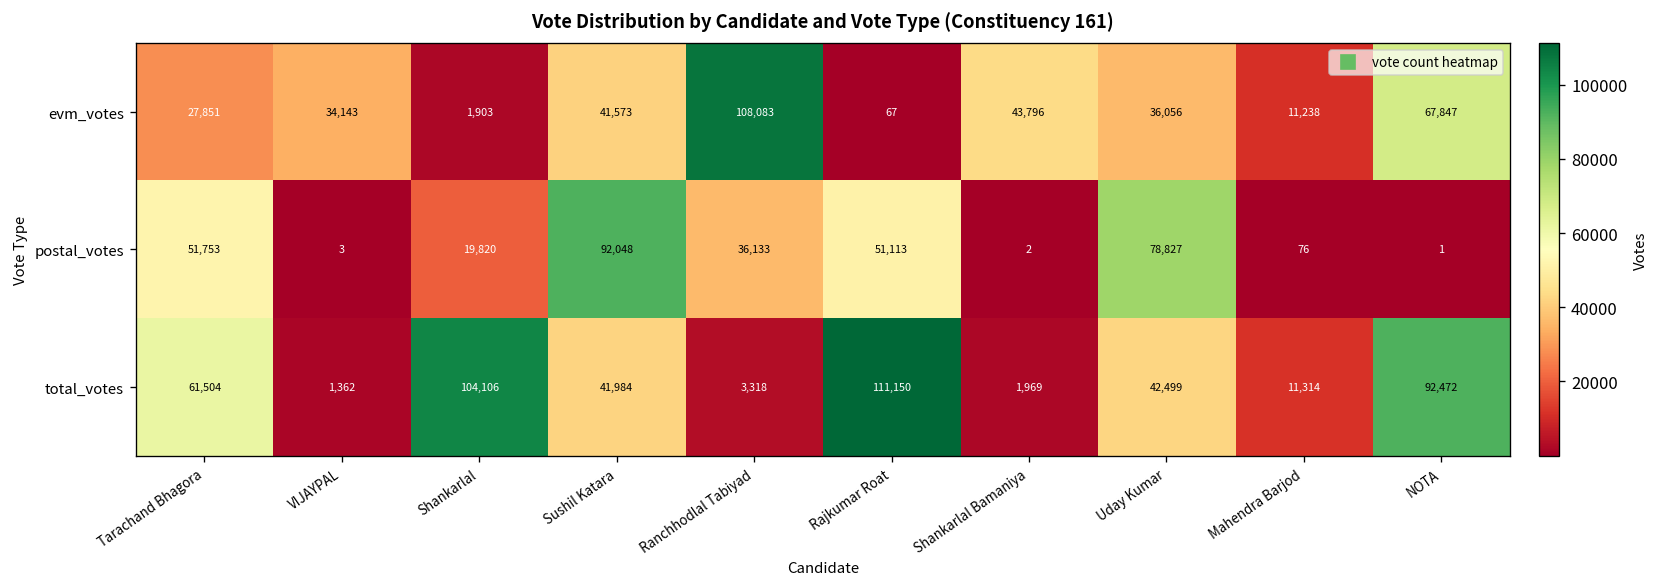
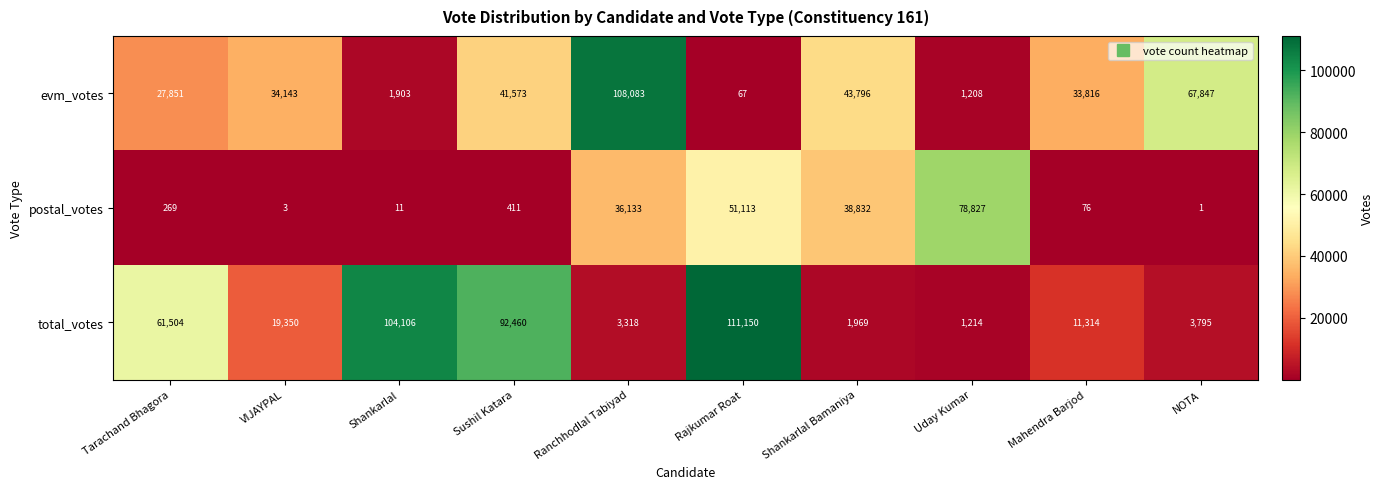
  {
    "evm_votes": {
      "Tarachand Bhagora": "27,851",
      "VIJAYPAL": "34,143",
      "Shankarlal": "1,903",
      "Sushil Katara": "41,573",
      "Ranchhodlal Tabiyad": "108,083",
      "Rajkumar Roat": "67",
      "Shankarlal Bamaniya": "43,796",
-     "Uday Kumar": "36,056",
-     "Mahendra Barjod": "11,238",
+     "Uday Kumar": "1,208",
+     "Mahendra Barjod": "33,816",
      "NOTA": "67,847"
    },
    "postal_votes": {
-     "Tarachand Bhagora": "51,753",
+     "Tarachand Bhagora": "269",
      "VIJAYPAL": "3",
-     "Shankarlal": "19,820",
-     "Sushil Katara": "92,048",
+     "Shankarlal": "11",
+     "Sushil Katara": "411",
      "Ranchhodlal Tabiyad": "36,133",
      "Rajkumar Roat": "51,113",
-     "Shankarlal Bamaniya": "2",
+     "Shankarlal Bamaniya": "38,832",
      "Uday Kumar": "78,827",
      "Mahendra Barjod": "76",
      "NOTA": "1"
    },
    "total_votes": {
      "Tarachand Bhagora": "61,504",
-     "VIJAYPAL": "1,362",
+     "VIJAYPAL": "19,350",
      "Shankarlal": "104,106",
-     "Sushil Katara": "41,984",
+     "Sushil Katara": "92,460",
      "Ranchhodlal Tabiyad": "3,318",
      "Rajkumar Roat": "111,150",
      "Shankarlal Bamaniya": "1,969",
-     "Uday Kumar": "42,499",
+     "Uday Kumar": "1,214",
      "Mahendra Barjod": "11,314",
-     "NOTA": "92,472"
+     "NOTA": "3,795"
    }
  }
